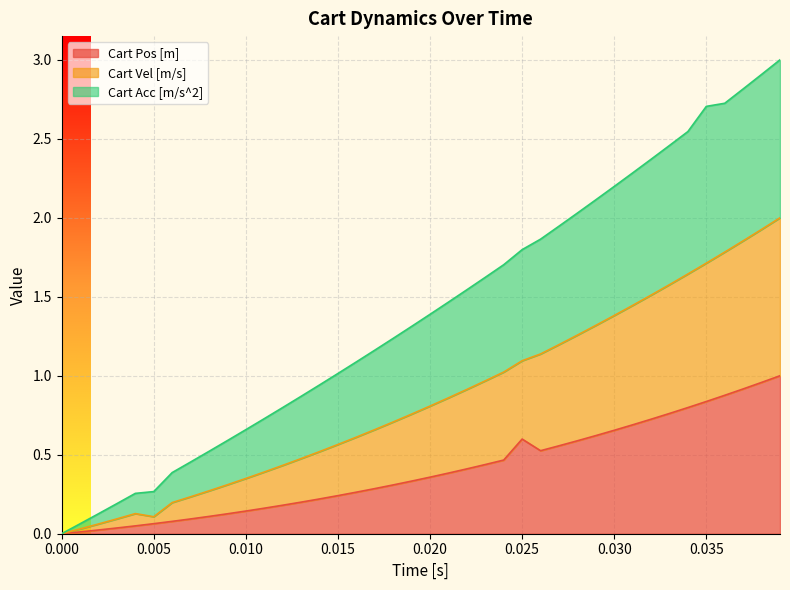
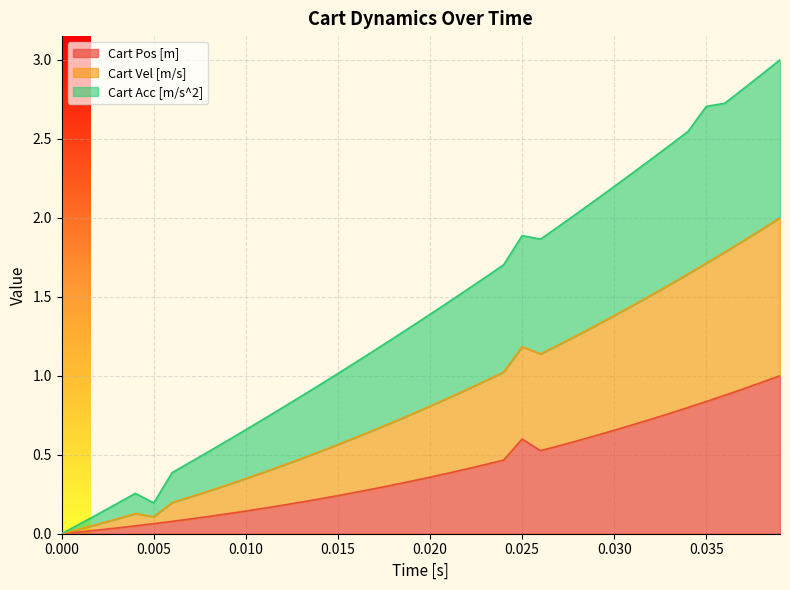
  {
    "Cart Pos [m]": {
      "0.005": 0.06,
      "0.010": 0.14,
      "0.015": 0.24,
      "0.020": 0.36,
      "0.025": 0.60,
      "0.030": 0.65,
      "0.035": 0.84
    },
    "Cart Vel [m/s]": {
      "0.005": 0.04,
      "0.010": 0.21,
      "0.015": 0.32,
      "0.020": 0.45,
-     "0.025": 0.50,
+     "0.025": 0.58,
      "0.030": 0.73,
      "0.035": 0.88
    },
    "Cart Acc [m/s^2]": {
-     "0.005": 0.16,
+     "0.005": 0.09,
      "0.010": 0.31,
      "0.015": 0.45,
      "0.020": 0.58,
      "0.025": 0.70,
      "0.030": 0.82,
      "0.035": 0.99
    }
  }
